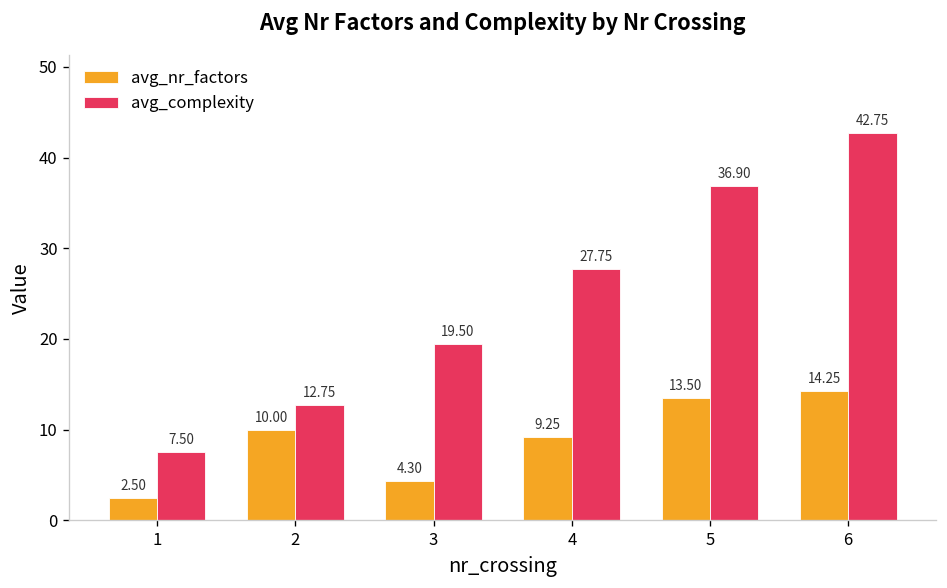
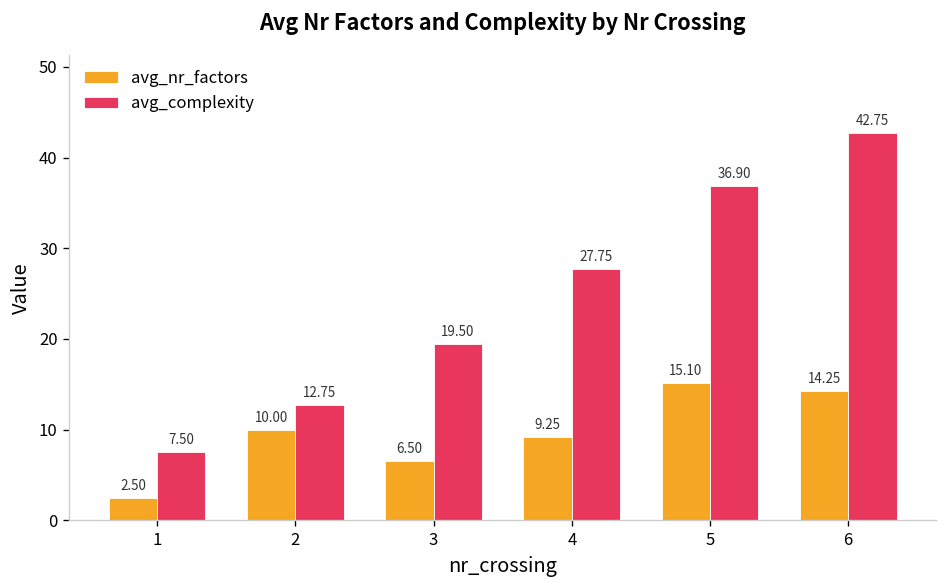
  {
    "avg_nr_factors": {
      "1": 2.50,
      "2": 10.00,
-     "3": 4.30,
+     "3": 6.50,
      "4": 9.25,
-     "5": 13.50,
+     "5": 15.10,
      "6": 14.25
    },
    "avg_complexity": {
      "1": 7.50,
      "2": 12.75,
      "3": 19.50,
      "4": 27.75,
      "5": 36.90,
      "6": 42.75
    }
  }
